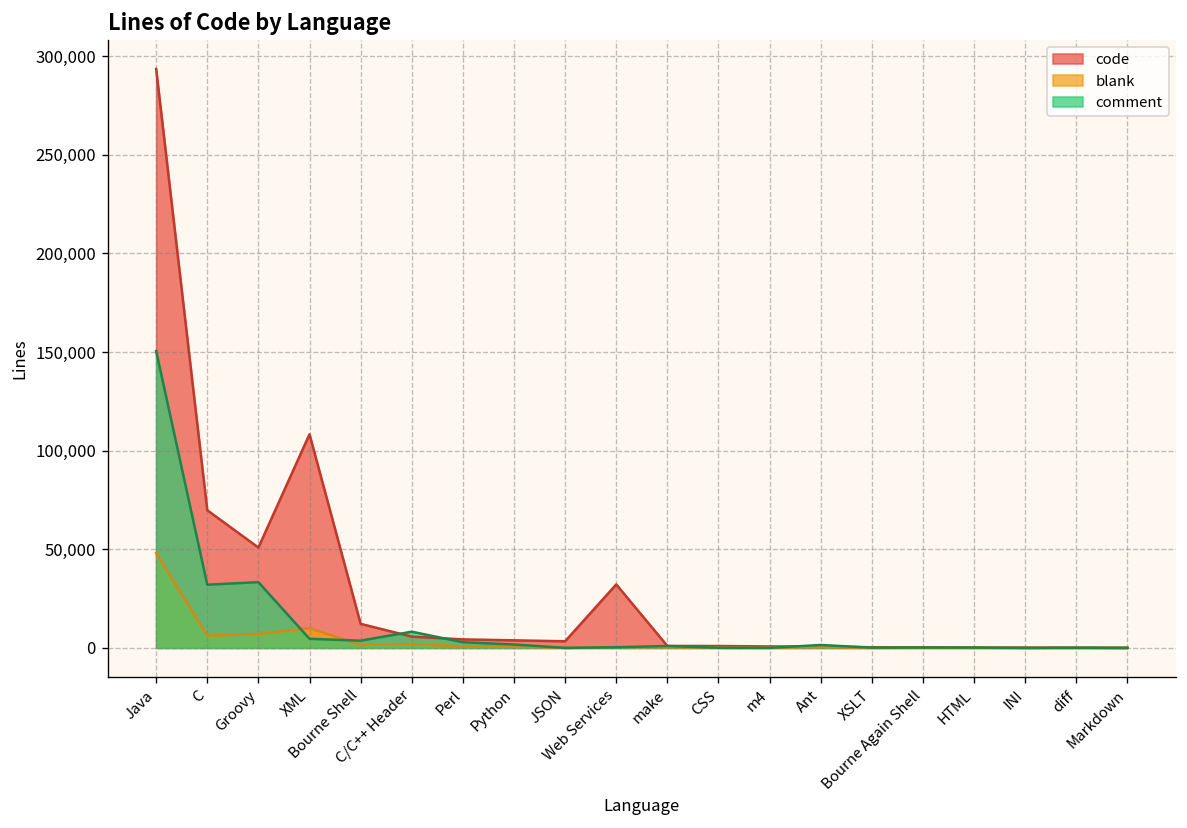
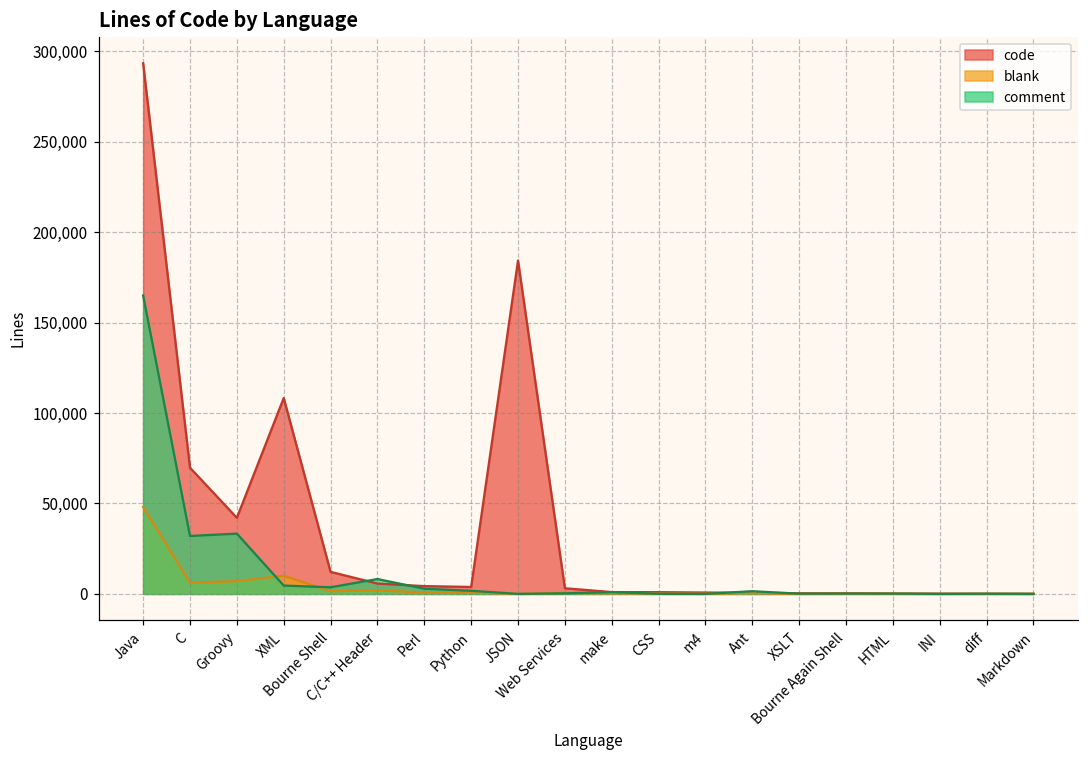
  {
    "code": {
      "Java": "293,000",
      "C": "70,000",
-     "Groovy": "51,000",
+     "Groovy": "42,000",
      "XML": "108,000",
      "Bourne Shell": "12,000",
      "C/C++ Header": "6,000",
      "Python": "4,000",
-     "JSON": "3,000",
-     "Web Services": "32,000"
+     "JSON": "184,000",
+     "Web Services": "3,000"
    },
    "blank": {
      "Java": "48,000",
      "C": "6,000",
      "Groovy": "7,000",
      "XML": "10,000",
      "Bourne Shell": "1,000",
      "C/C++ Header": "2,000",
      "Perl": "1,000"
    },
    "comment": {
-     "Java": "150,000",
+     "Java": "165,000",
      "C": "32,000",
      "Groovy": "33,000",
      "XML": "5,000",
      "Bourne Shell": "4,000",
      "C/C++ Header": "8,000"
    }
  }
